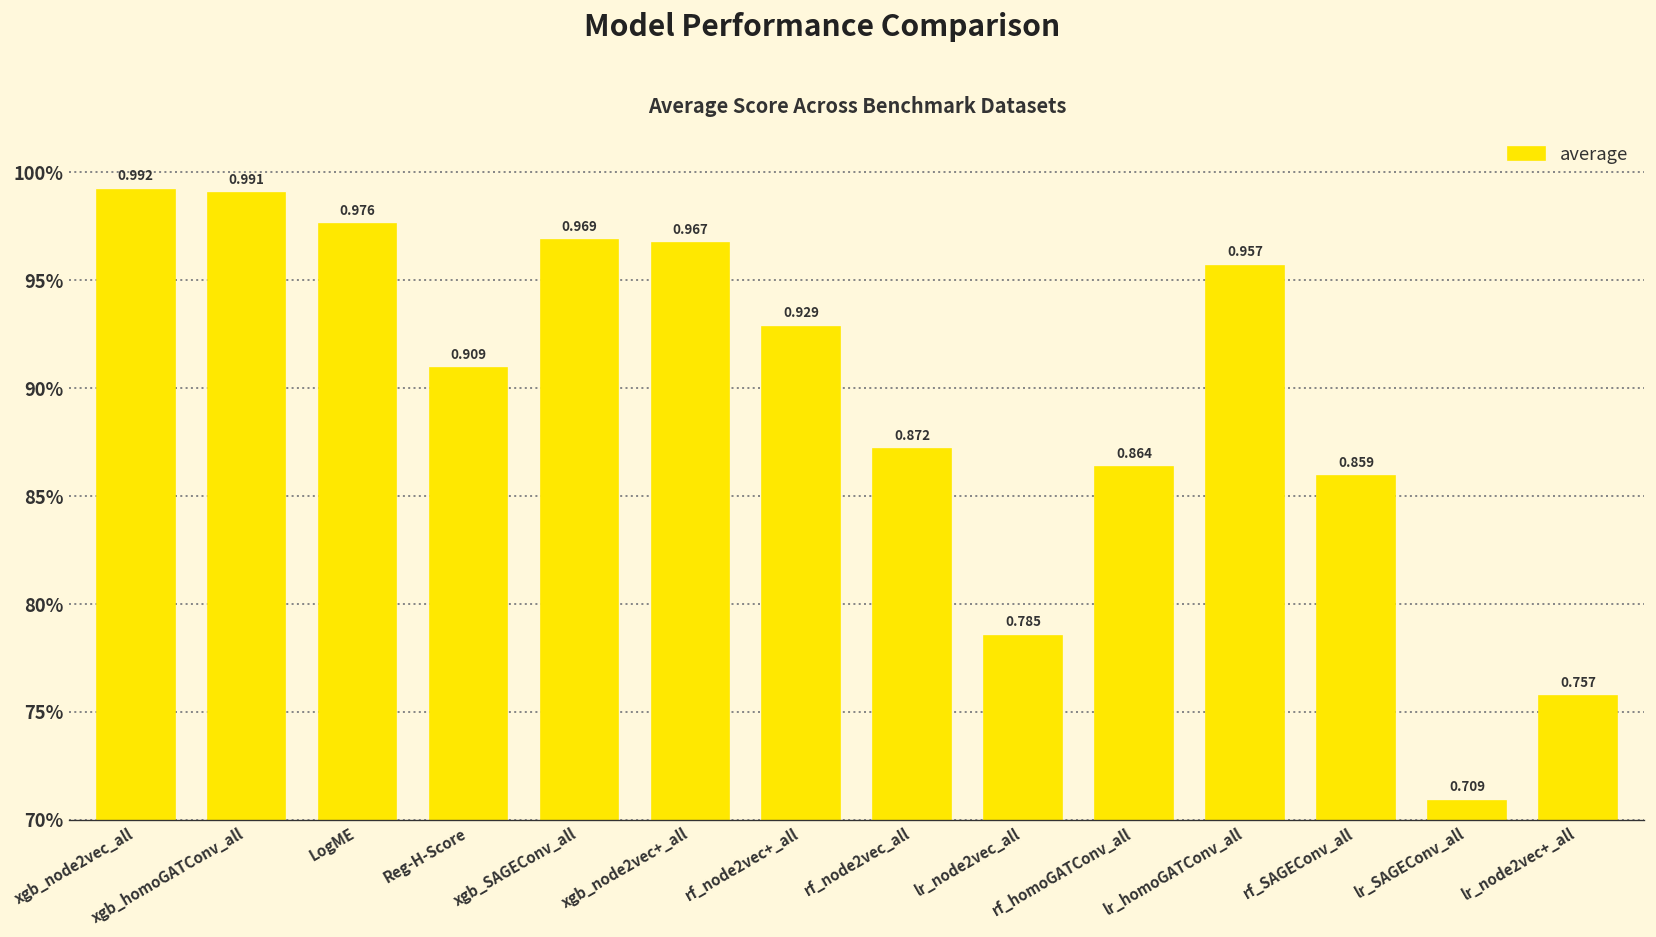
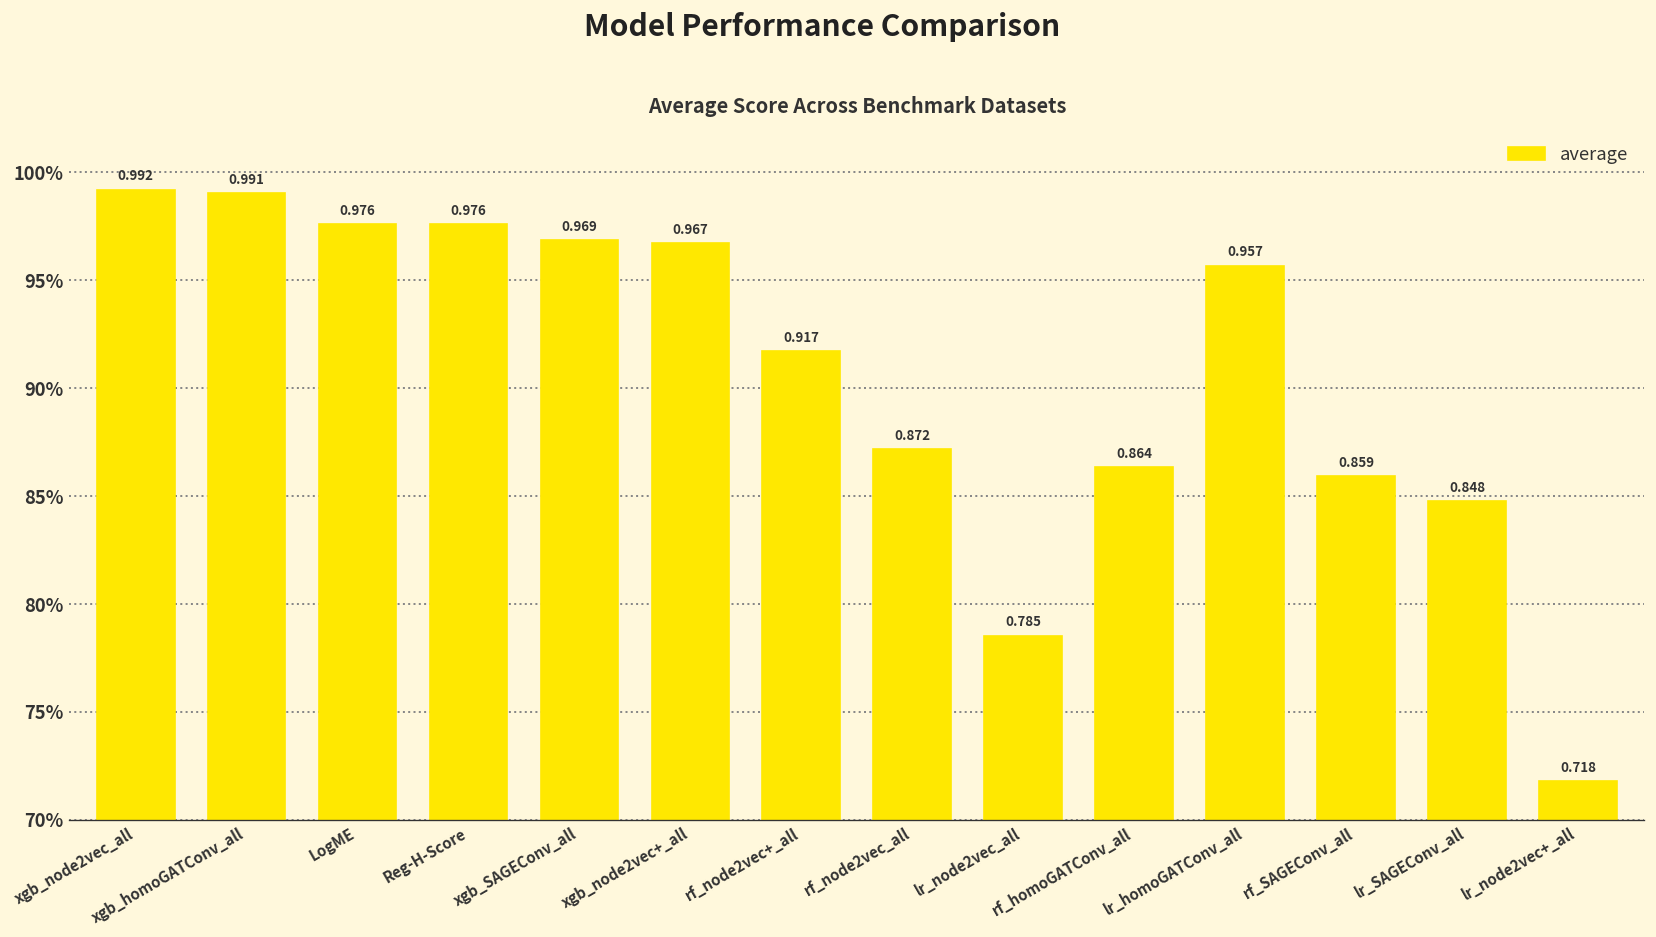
  {
    "xgb_node2vec_all": 0.992,
    "xgb_homoGATConv_all": 0.991,
    "LogME": 0.976,
-   "Reg-H-Score": 0.909,
+   "Reg-H-Score": 0.976,
    "xgb_SAGEConv_all": 0.969,
    "xgb_node2vec+_all": 0.967,
-   "rf_node2vec+_all": 0.929,
+   "rf_node2vec+_all": 0.917,
    "rf_node2vec_all": 0.872,
    "lr_node2vec_all": 0.785,
    "rf_homoGATConv_all": 0.864,
    "lr_homoGATConv_all": 0.957,
    "rf_SAGEConv_all": 0.859,
-   "lr_SAGEConv_all": 0.709,
-   "lr_node2vec+_all": 0.757
+   "lr_SAGEConv_all": 0.848,
+   "lr_node2vec+_all": 0.718
  }
